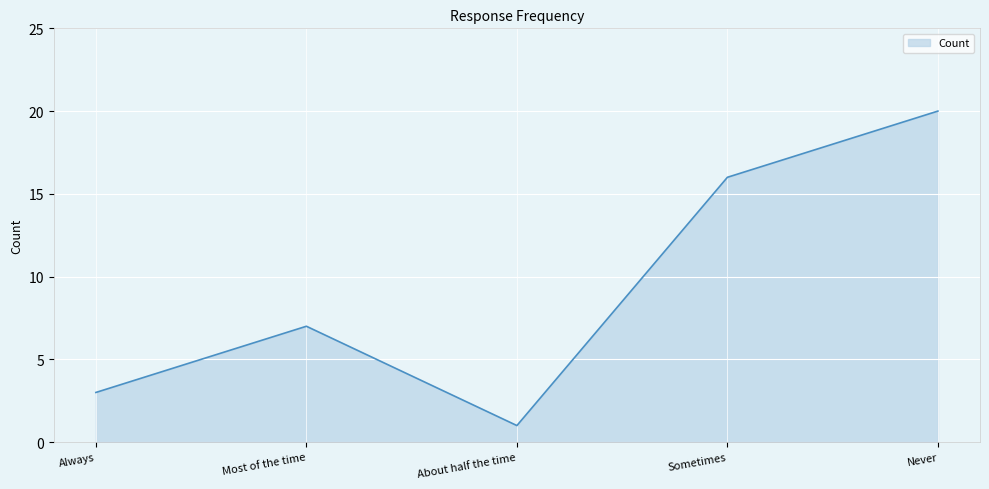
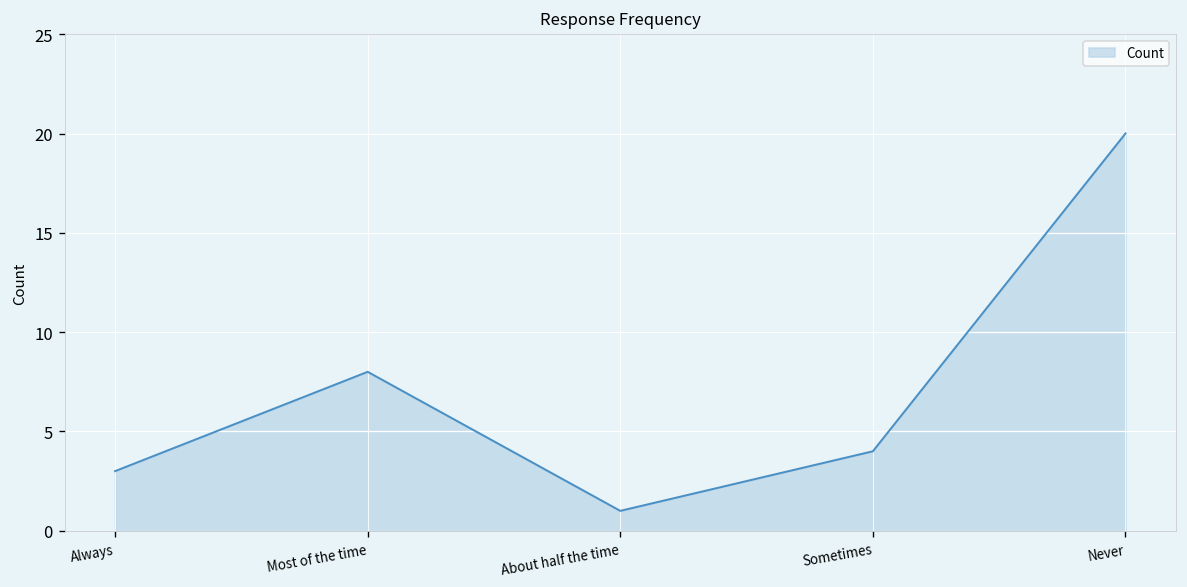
  {
    "Always": 3,
-   "Most of the time": 7,
+   "Most of the time": 8,
    "About half the time": 1,
-   "Sometimes": 16,
+   "Sometimes": 4,
    "Never": 20
  }
